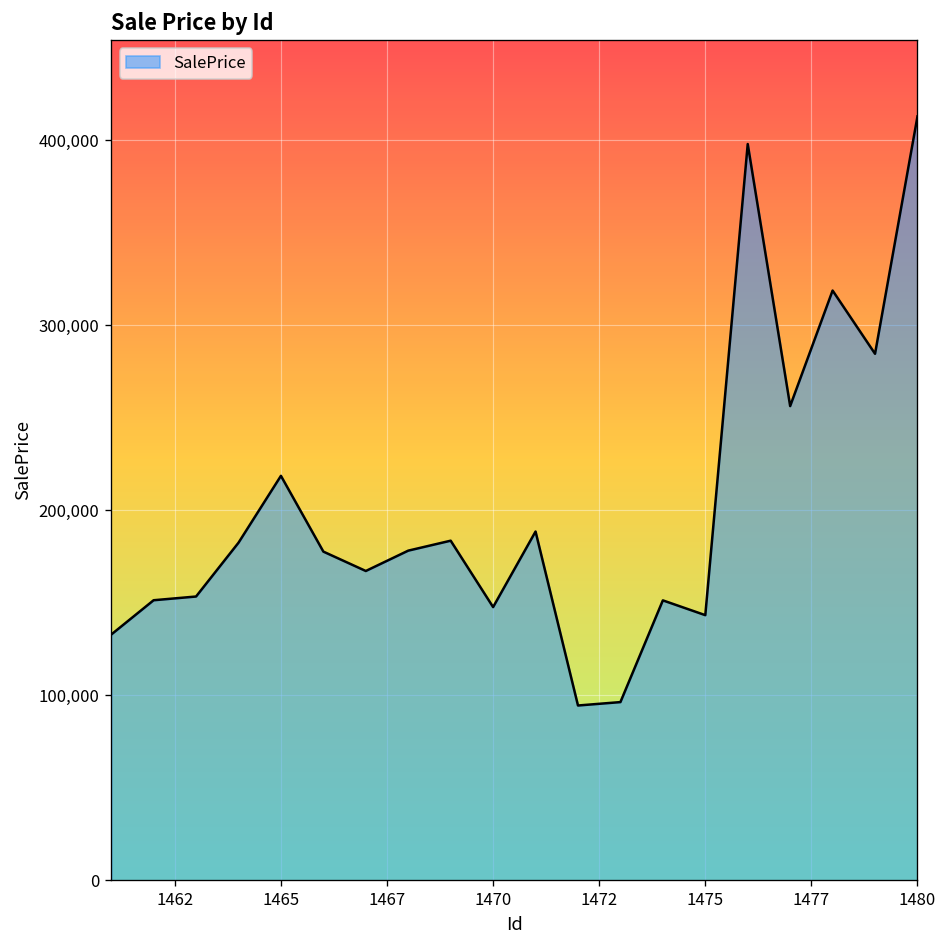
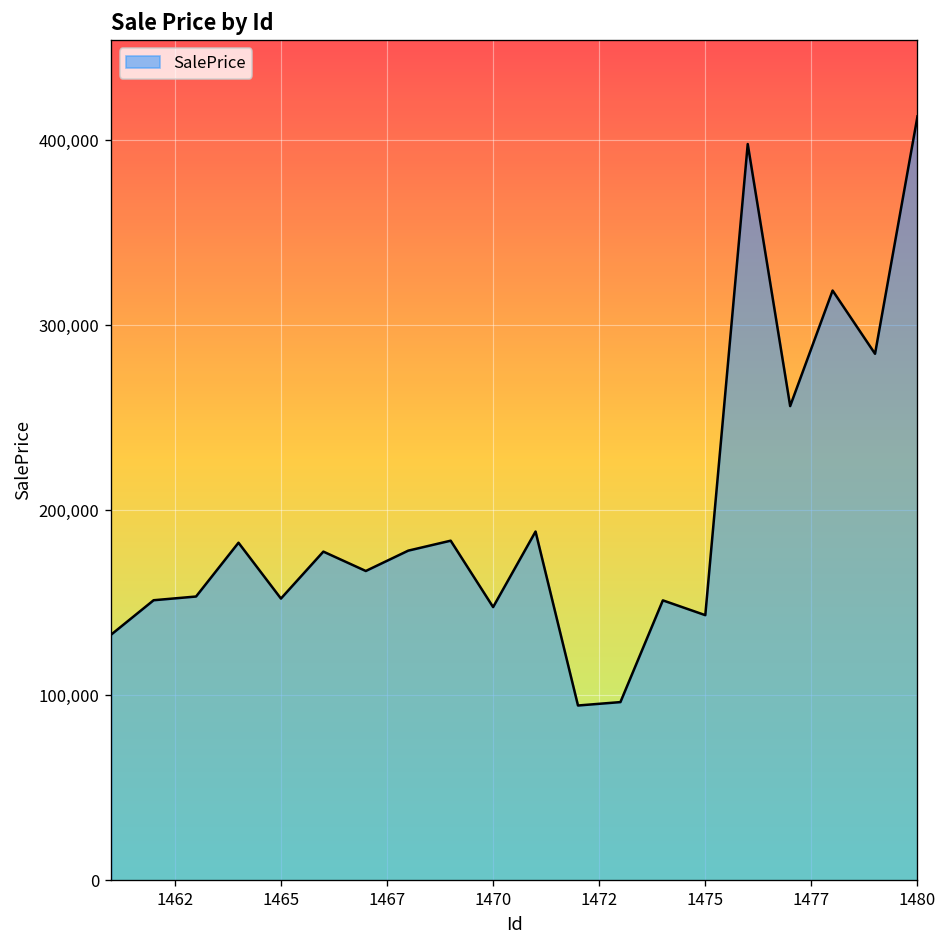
  {
-   "1465": "219,000",
+   "1465": "152,000",
    "1470": "148,000",
    "1475": "143,000",
    "1480": "413,000"
  }
